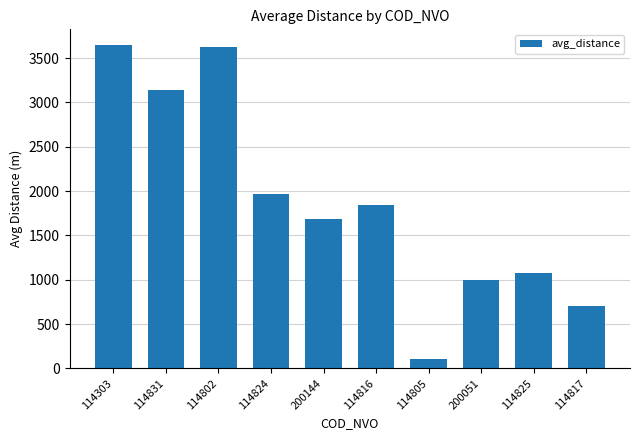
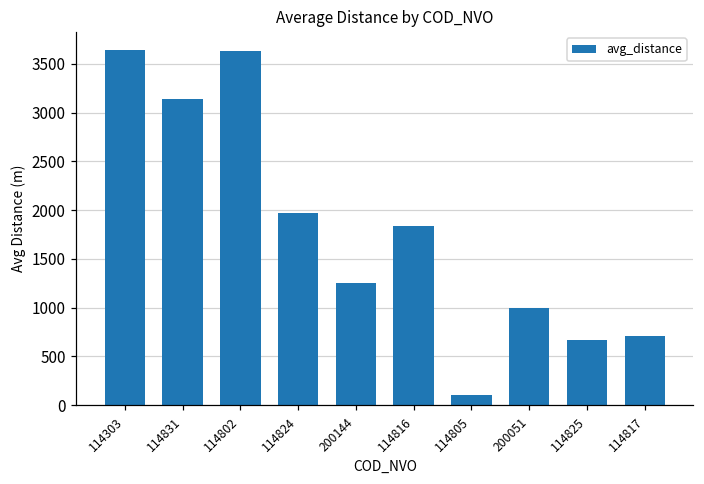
  {
    "114303": 3600,
    "114831": 3100,
    "114802": 3600,
    "114824": 2000,
-   "200144": 1700,
+   "200144": 1300,
    "114816": 1800,
    "114805": 100,
    "200051": 1000,
-   "114825": 1100,
+   "114825": 700,
    "114817": 700
  }
